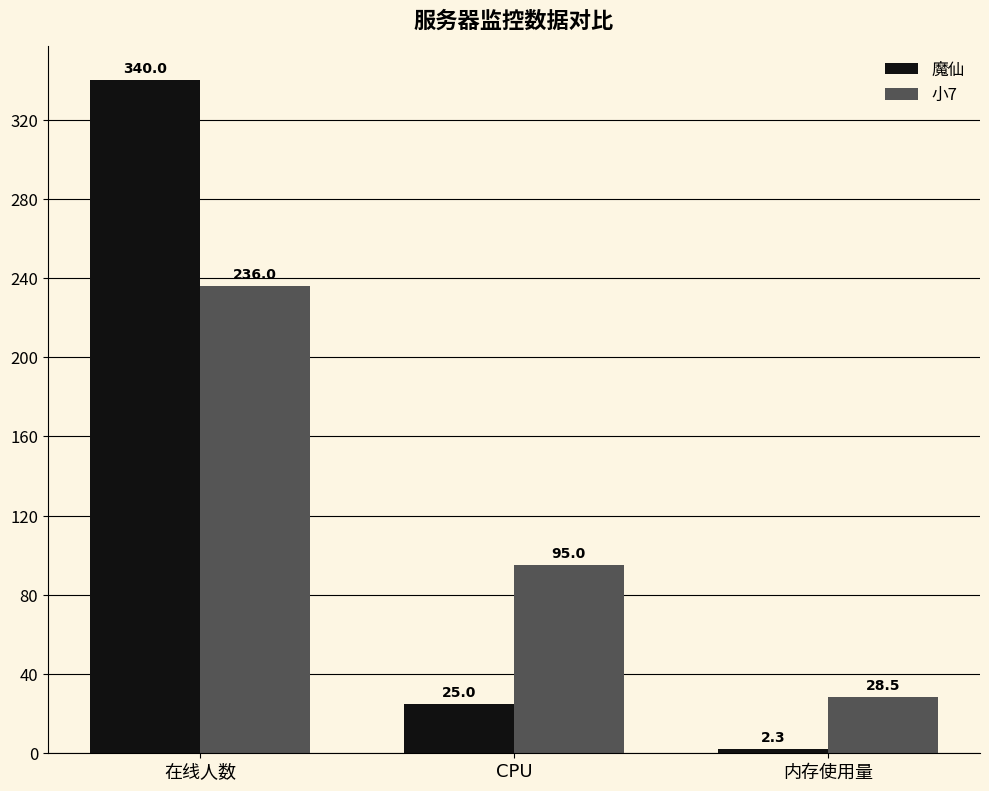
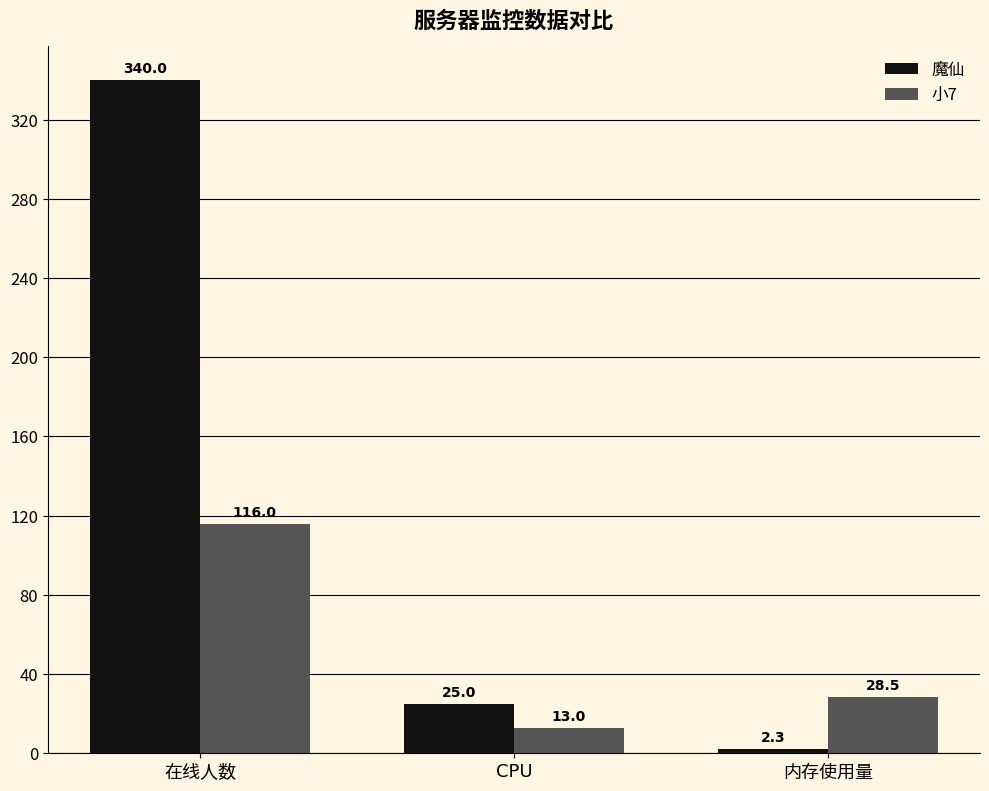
  {
    "魔仙": {
      "在线人数": 340.0,
      "CPU": 25.0,
      "内存使用量": 2.3
    },
    "小7": {
-     "在线人数": 236.0,
-     "CPU": 95.0,
+     "在线人数": 116.0,
+     "CPU": 13.0,
      "内存使用量": 28.5
    }
  }
